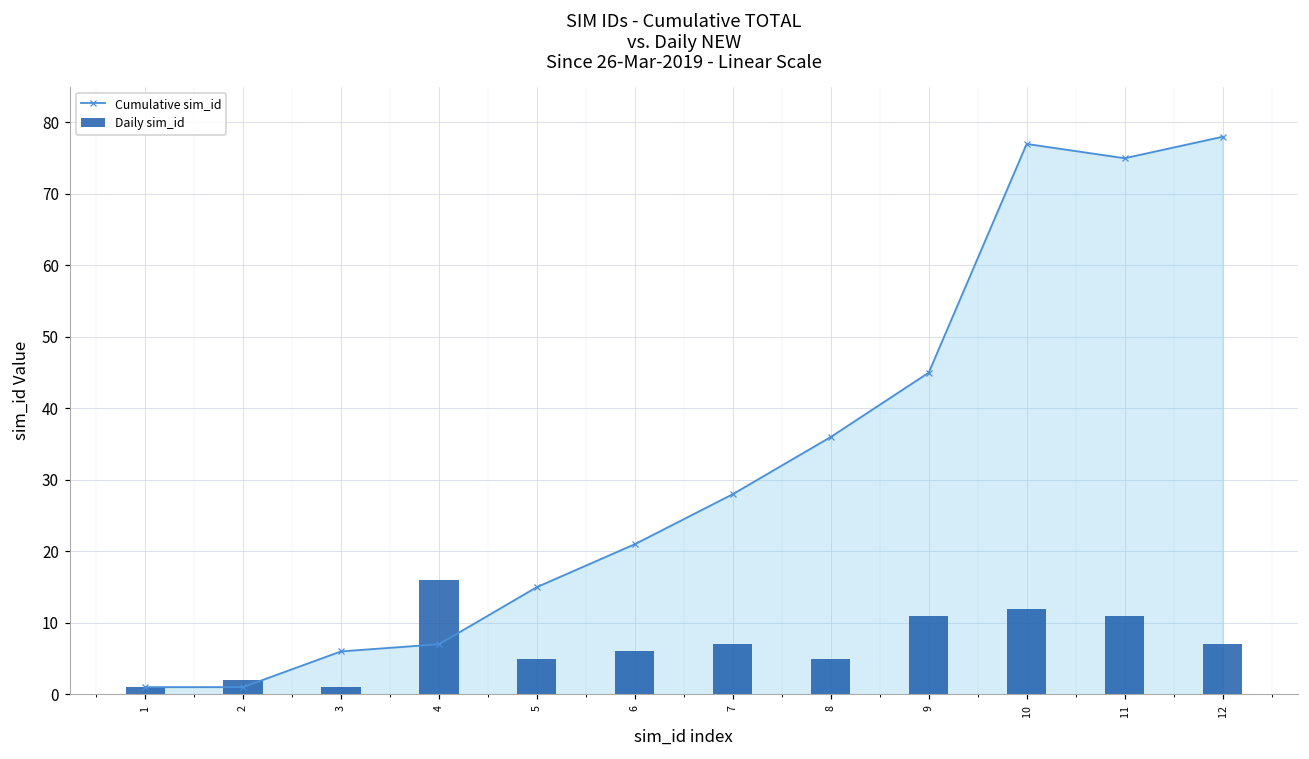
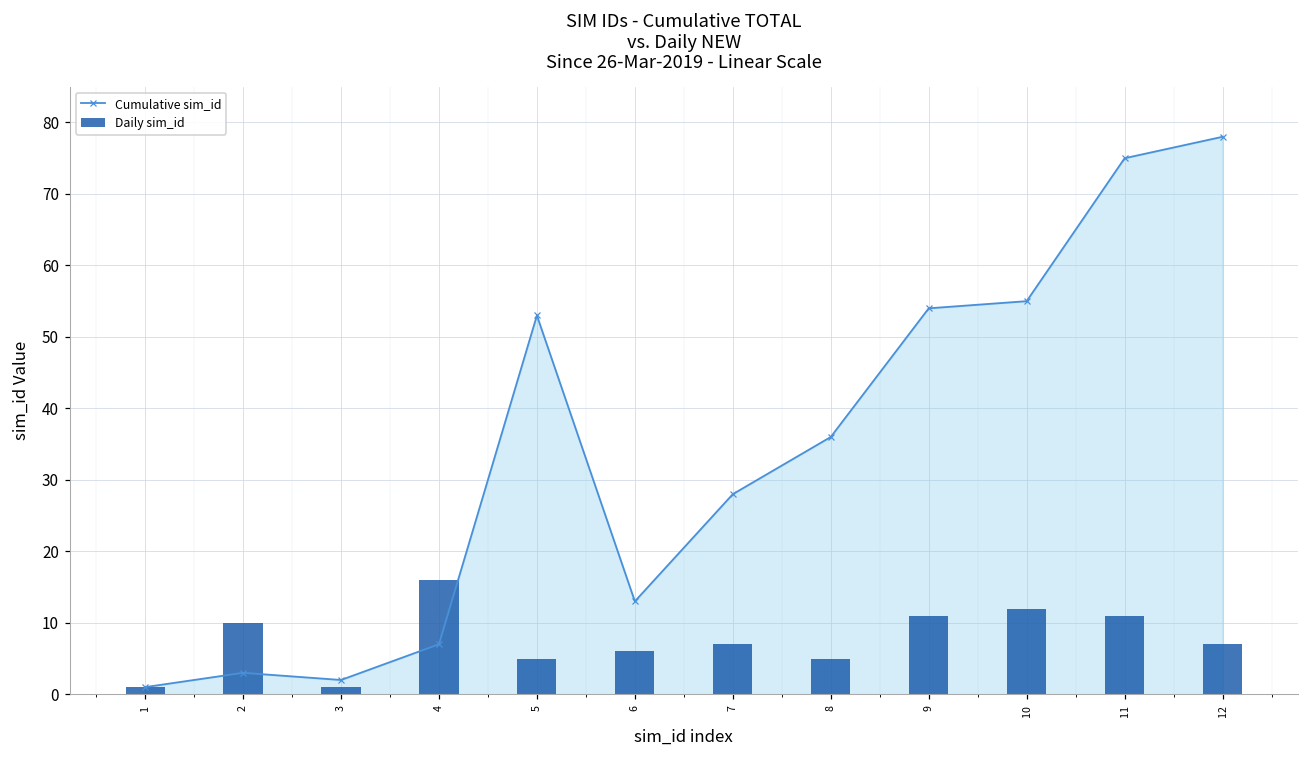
  {
    "Cumulative sim_id": {
      "1": 1,
-     "2": 1,
-     "3": 6,
+     "2": 3,
+     "3": 2,
      "4": 7,
-     "5": 15,
-     "6": 21,
+     "5": 53,
+     "6": 13,
      "7": 28,
      "8": 36,
-     "9": 45,
-     "10": 77,
+     "9": 54,
+     "10": 55,
      "11": 75,
      "12": 78
    },
    "Daily sim_id": {
      "1": 1,
-     "2": 2,
+     "2": 10,
      "3": 1,
      "4": 16,
      "5": 5,
      "6": 6,
      "7": 7,
      "8": 5,
      "9": 11,
      "10": 12,
      "11": 11,
      "12": 7
    }
  }
